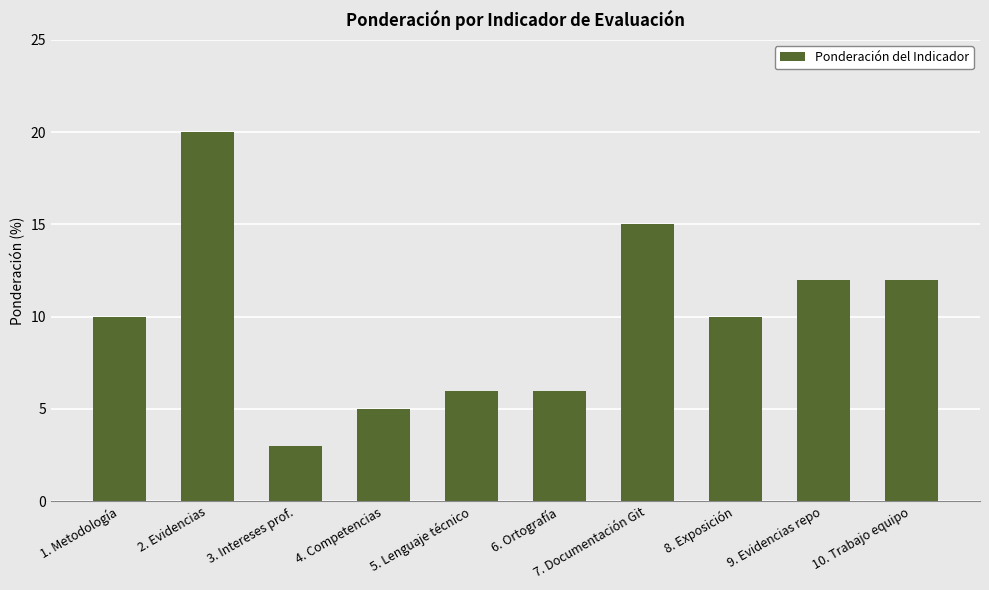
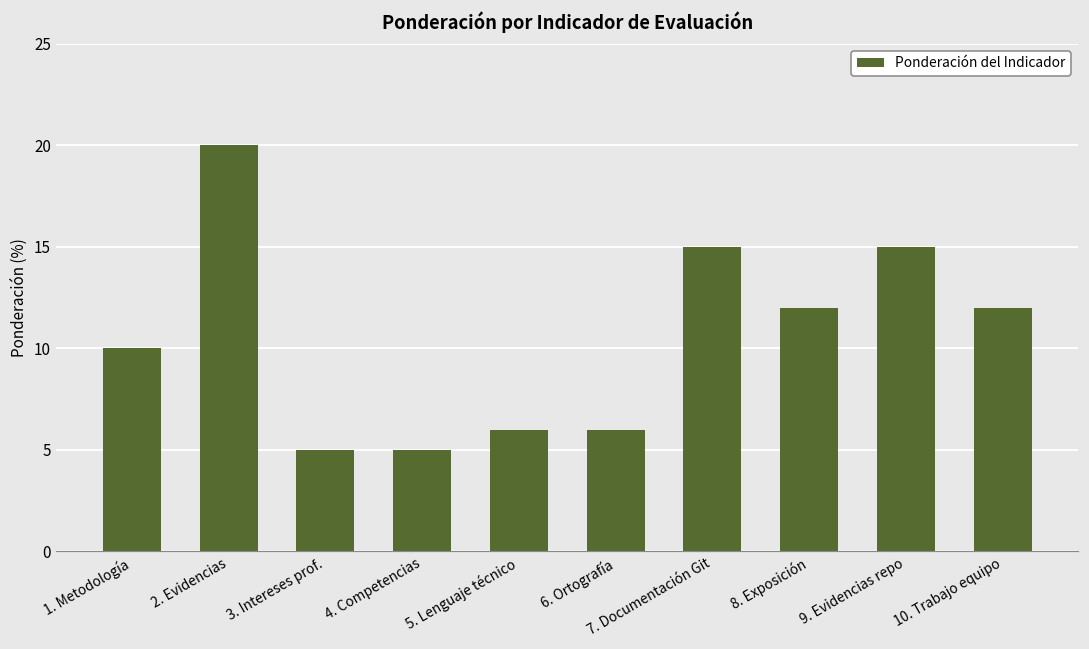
  {
    "1. Metodología": 10,
    "2. Evidencias": 20,
-   "3. Intereses prof.": 3,
+   "3. Intereses prof.": 5,
    "4. Competencias": 5,
    "5. Lenguaje técnico": 6,
    "6. Ortografía": 6,
    "7. Documentación Git": 15,
-   "8. Exposición": 10,
-   "9. Evidencias repo": 12,
+   "8. Exposición": 12,
+   "9. Evidencias repo": 15,
    "10. Trabajo equipo": 12
  }
